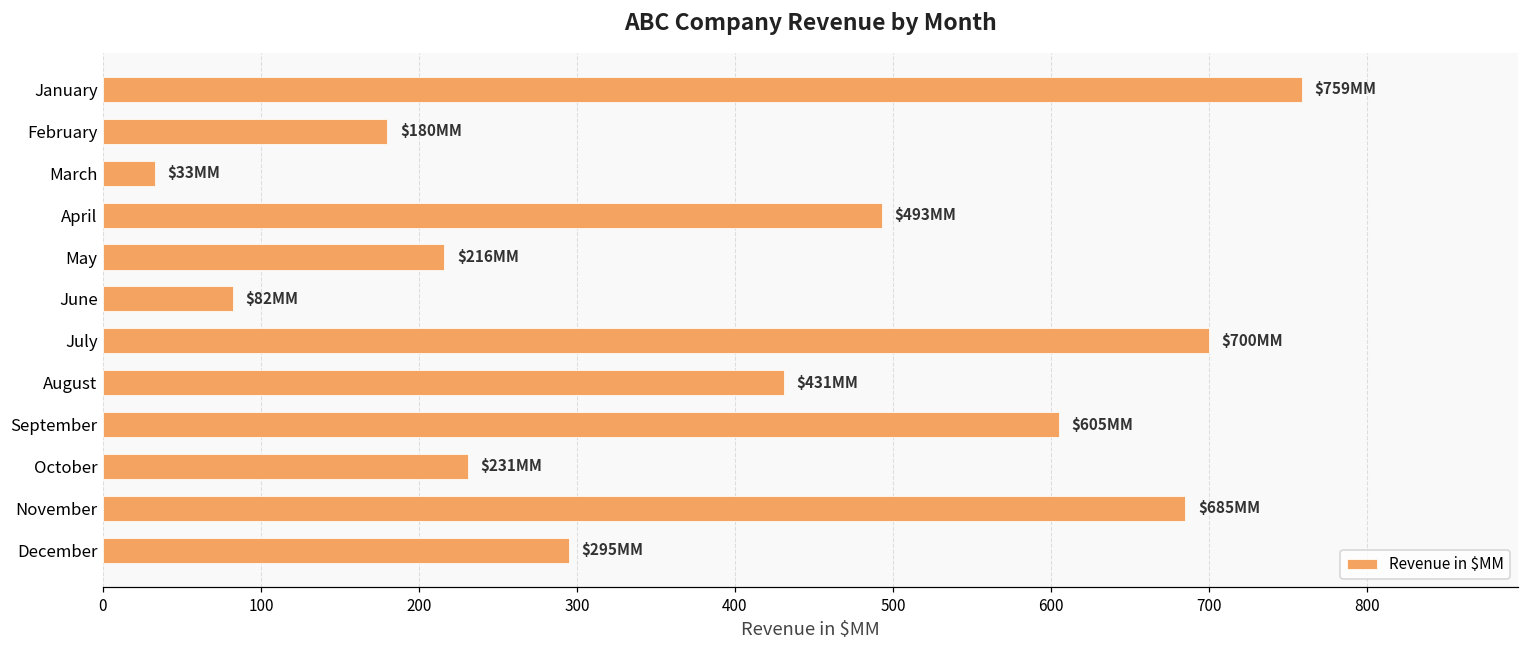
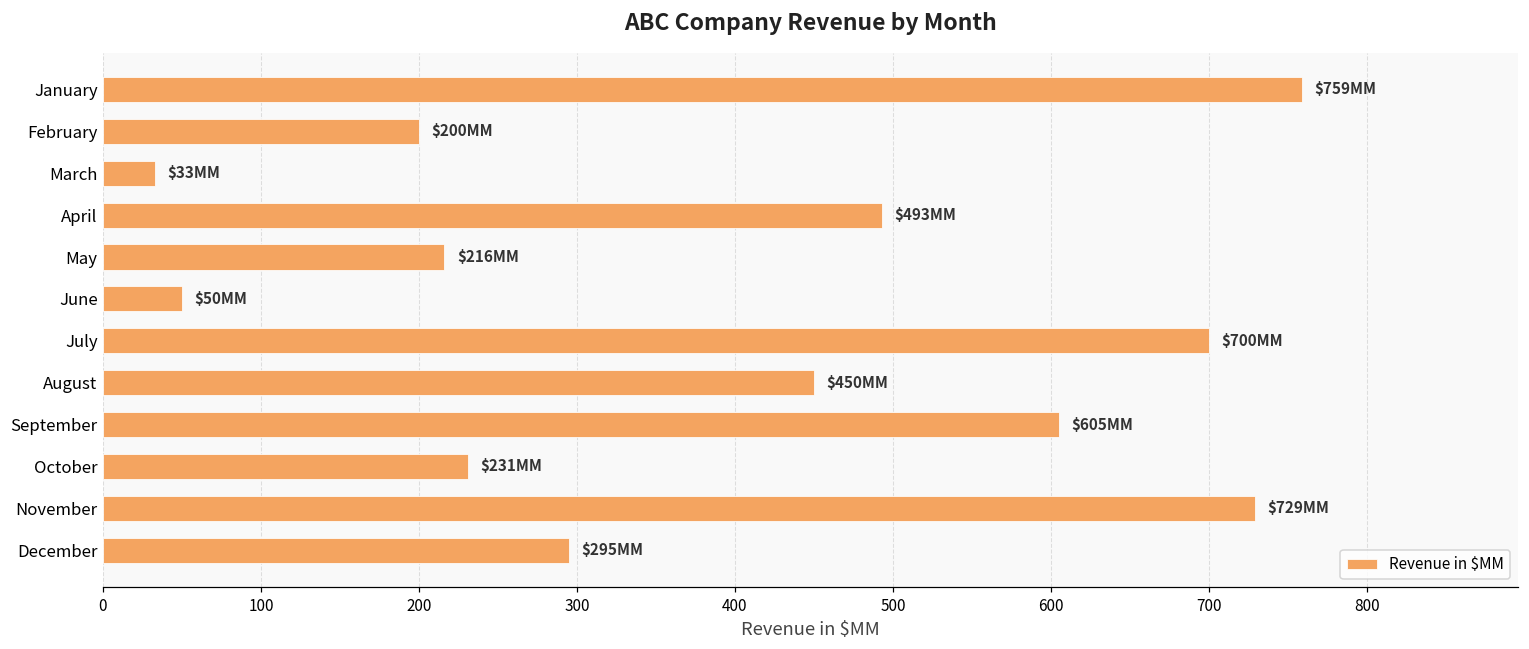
  {
    "January": "$759",
-   "February": "$180",
+   "February": "$200",
    "March": "$33",
    "April": "$493",
    "May": "$216",
-   "June": "$82",
+   "June": "$50",
    "July": "$700",
-   "August": "$431",
+   "August": "$450",
    "September": "$605",
    "October": "$231",
-   "November": "$685",
+   "November": "$729",
    "December": "$295"
  }
